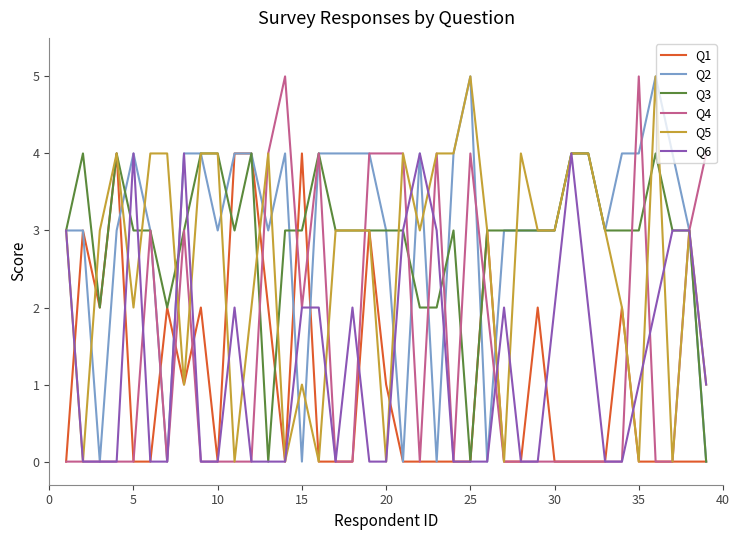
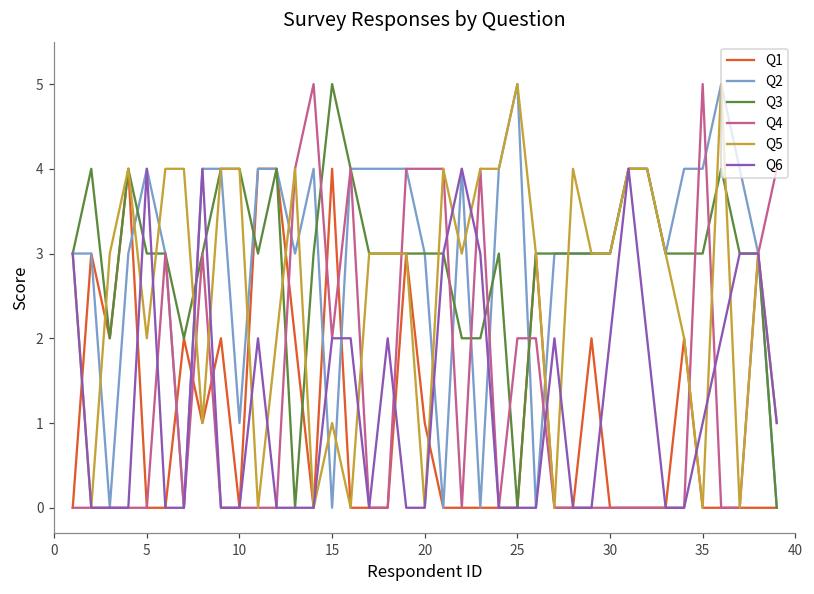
  {
    "Q1": {
      "15": 4,
      "20": 1
    },
    "Q2": {
-     "10": 3,
+     "10": 1,
      "15": 0,
      "35": 4
    },
    "Q3": {
      "5": 3,
-     "15": 3,
+     "15": 5,
      "35": 3
    },
    "Q4": {
      "20": 4,
-     "25": 4,
+     "25": 2,
      "35": 5
    },
    "Q5": {
      "5": 2,
      "15": 1
    },
    "Q6": {
      "30": 2,
      "35": 1
    }
  }
